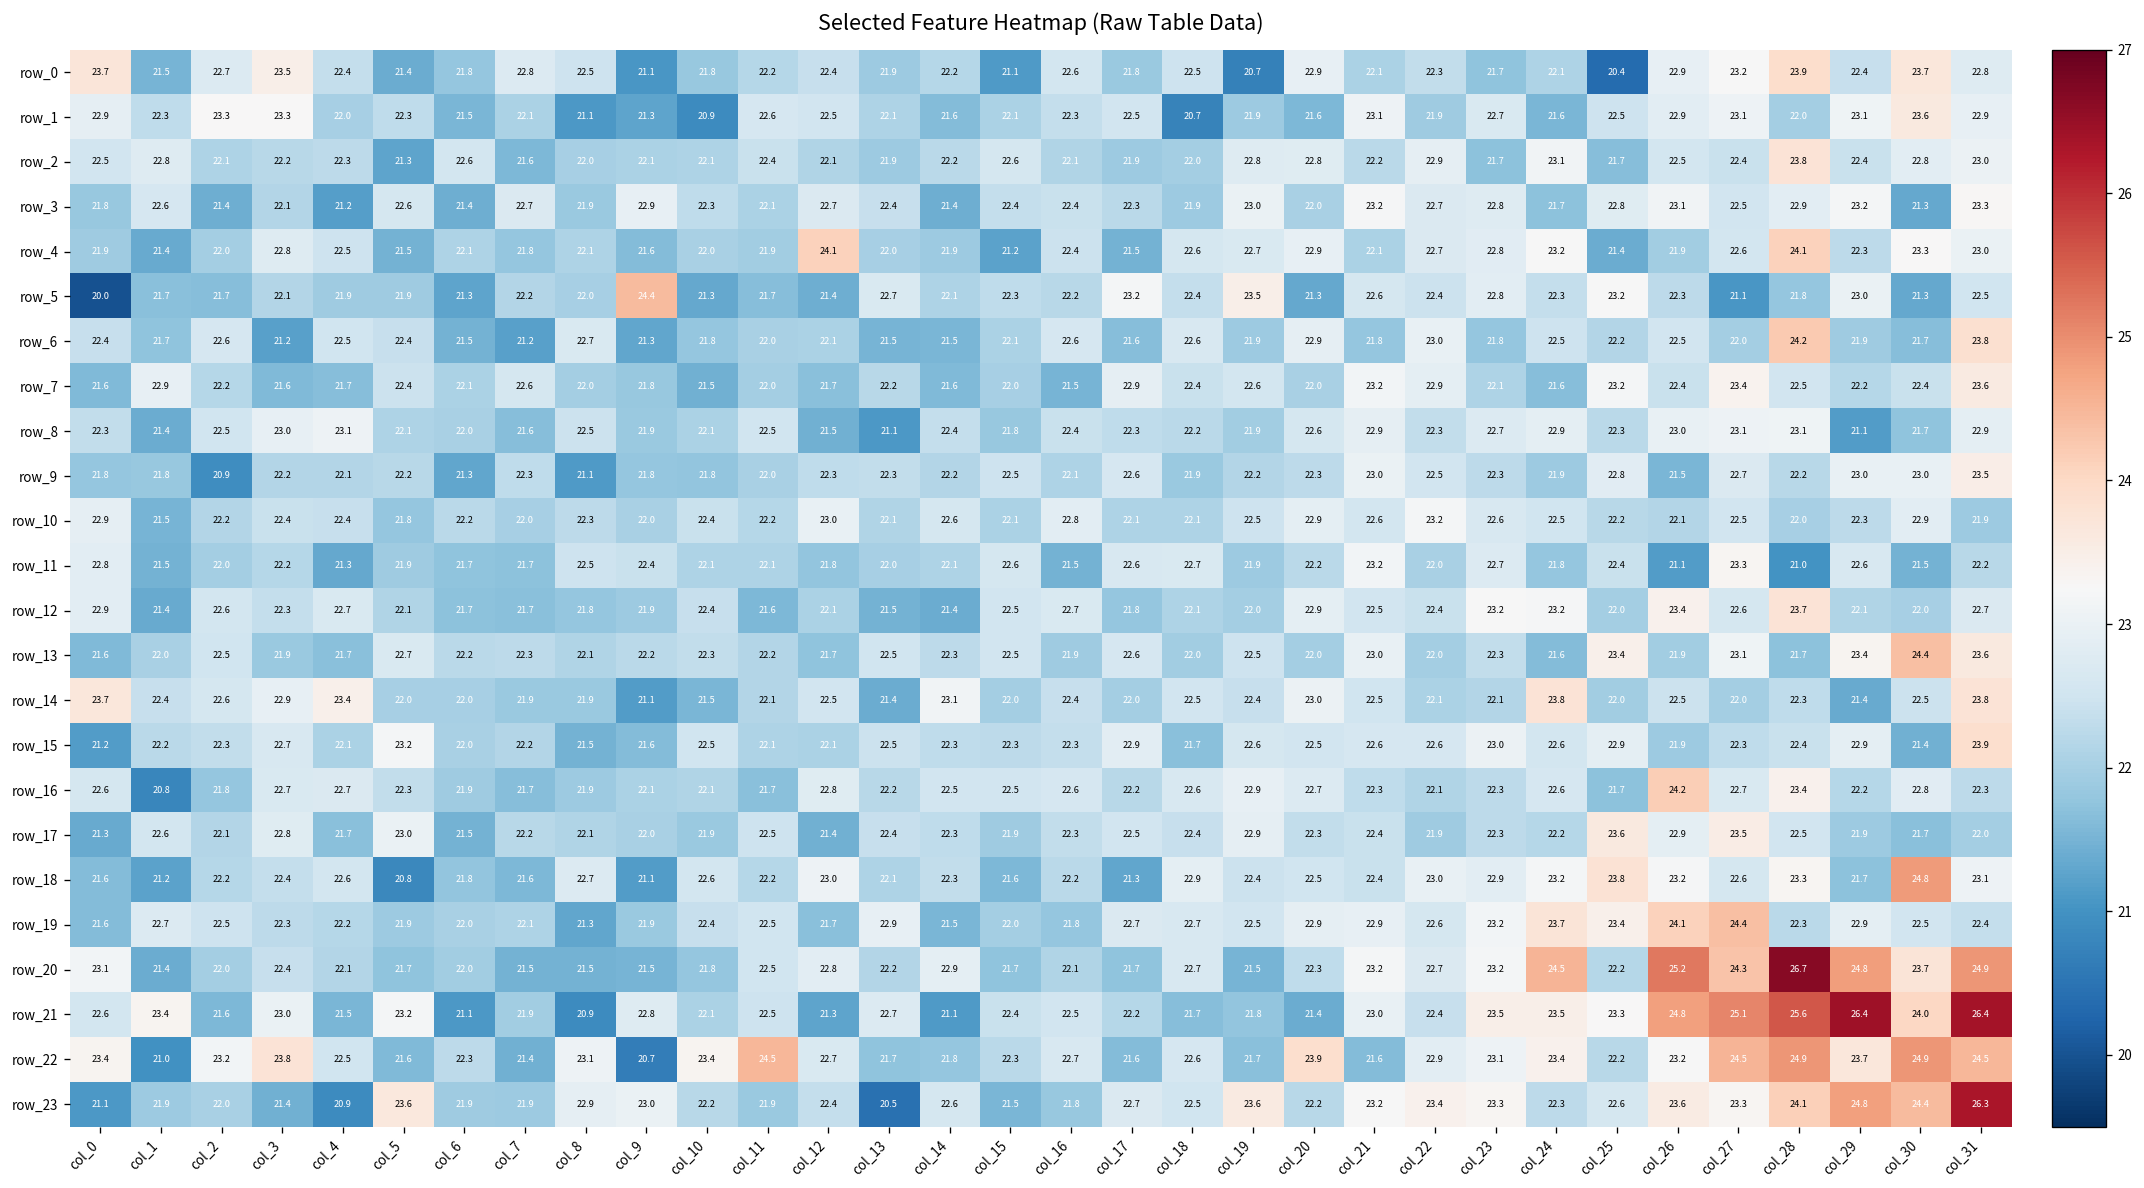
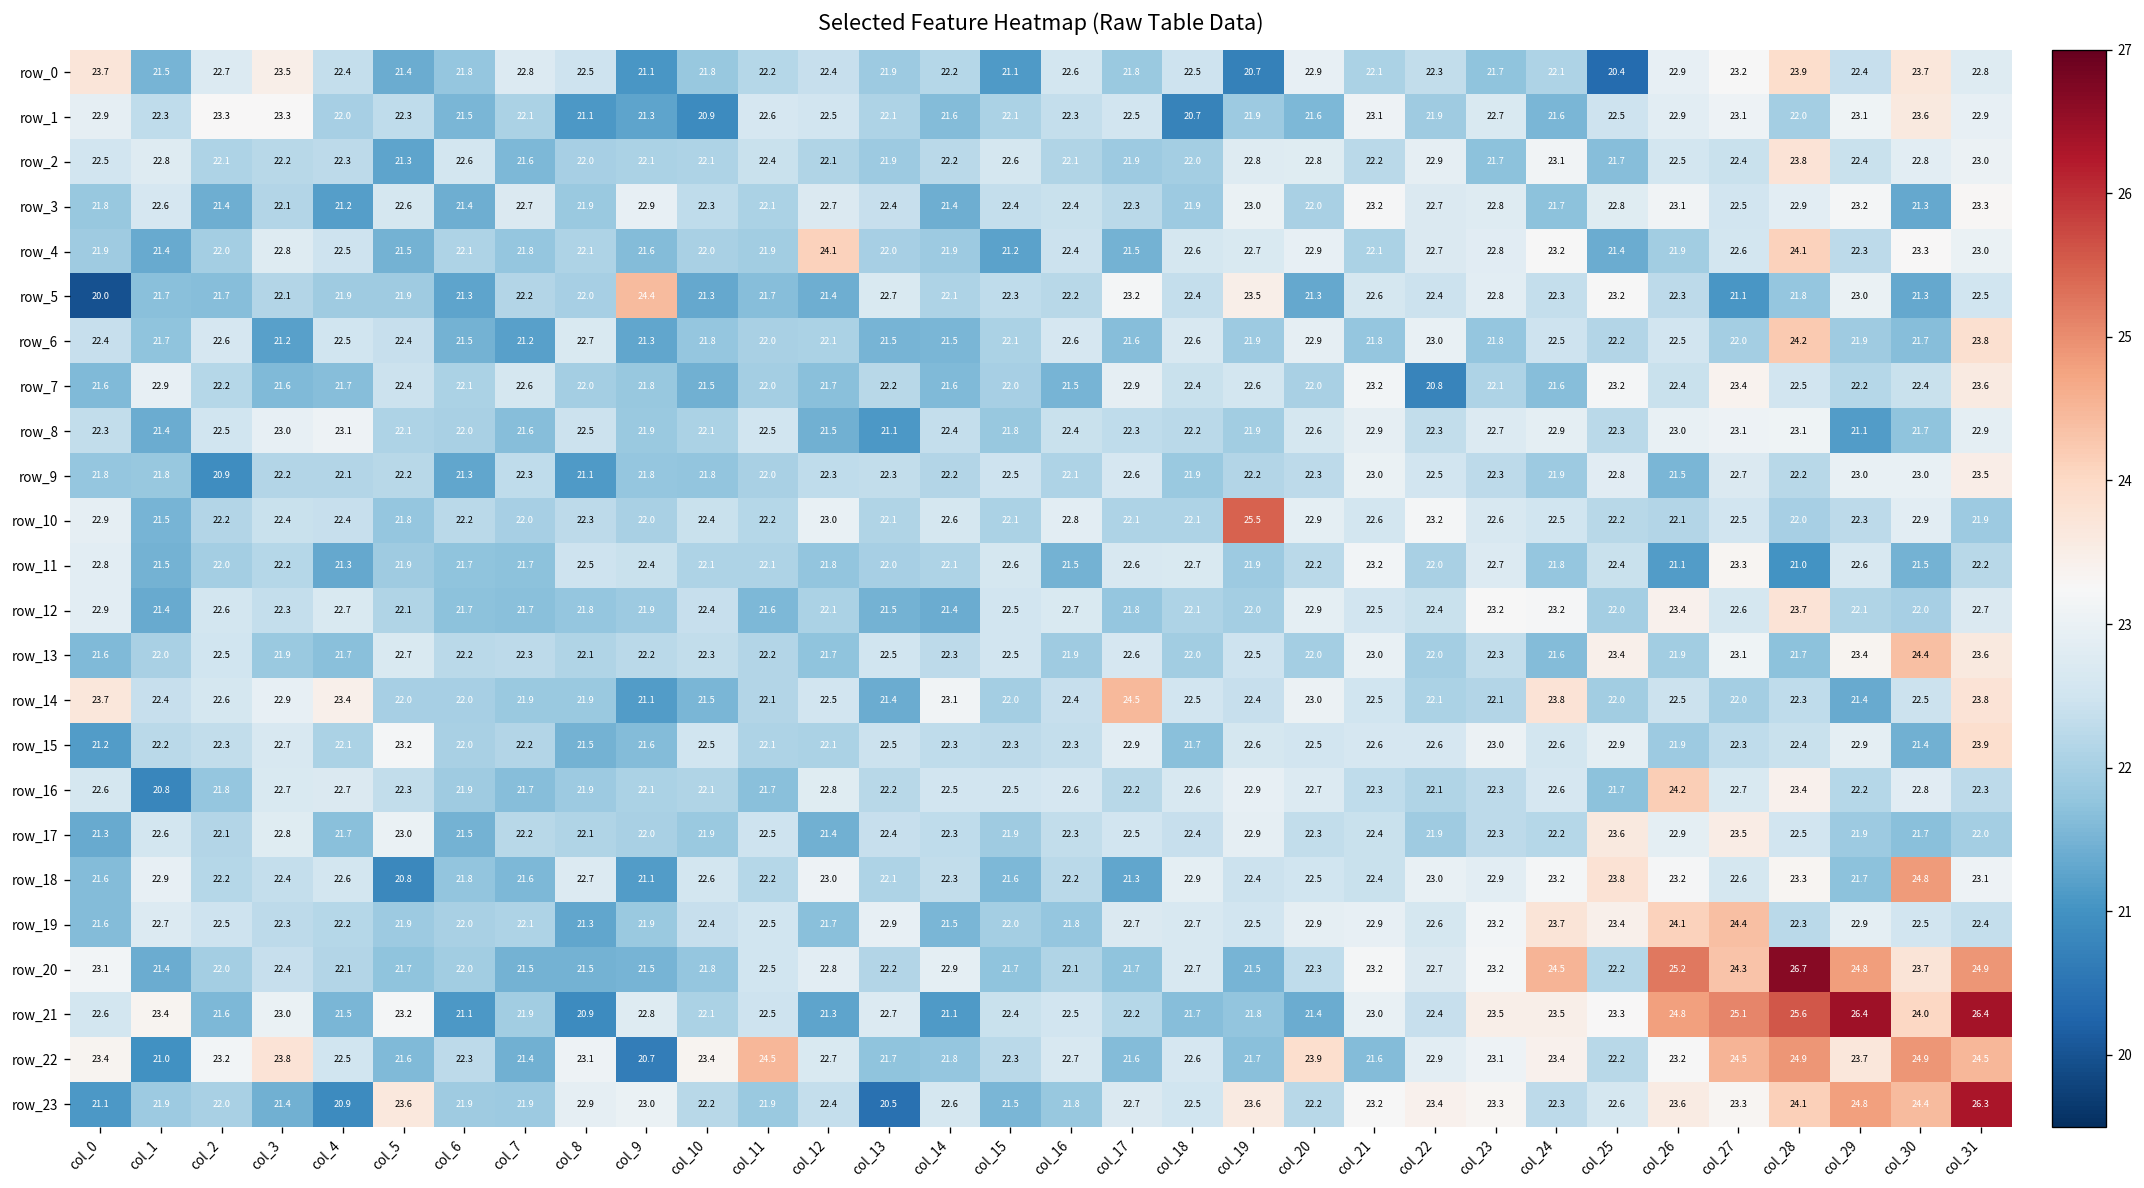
  {
    "row_7": {
      "col_0": 21.6,
      "col_1": 22.9,
      "col_2": 22.2,
      "col_3": 21.6,
      "col_4": 21.7,
      "col_5": 22.4,
      "col_6": 22.1,
      "col_7": 22.6,
      "col_8": 22.0,
      "col_9": 21.8,
      "col_10": 21.5,
      "col_11": 22.0,
      "col_12": 21.7,
      "col_13": 22.2,
      "col_14": 21.6,
      "col_15": 22.0,
      "col_16": 21.5,
      "col_17": 22.9,
      "col_18": 22.4,
      "col_19": 22.6,
      "col_20": 22.0,
      "col_21": 23.2,
-     "col_22": 22.9,
+     "col_22": 20.8,
      "col_23": 22.1,
      "col_24": 21.6,
      "col_25": 23.2,
      "col_26": 22.4,
      "col_27": 23.4,
      "col_28": 22.5,
      "col_29": 22.2,
      "col_30": 22.4,
      "col_31": 23.6
    },
    "row_10": {
      "col_0": 22.9,
      "col_1": 21.5,
      "col_2": 22.2,
      "col_3": 22.4,
      "col_4": 22.4,
      "col_5": 21.8,
      "col_6": 22.2,
      "col_7": 22.0,
      "col_8": 22.3,
      "col_9": 22.0,
      "col_10": 22.4,
      "col_11": 22.2,
      "col_12": 23.0,
      "col_13": 22.1,
      "col_14": 22.6,
      "col_15": 22.1,
      "col_16": 22.8,
      "col_17": 22.1,
      "col_18": 22.1,
-     "col_19": 22.5,
+     "col_19": 25.5,
      "col_20": 22.9,
      "col_21": 22.6,
      "col_22": 23.2,
      "col_23": 22.6,
      "col_24": 22.5,
      "col_25": 22.2,
      "col_26": 22.1,
      "col_27": 22.5,
      "col_28": 22.0,
      "col_29": 22.3,
      "col_30": 22.9,
      "col_31": 21.9
    },
    "row_14": {
      "col_0": 23.7,
      "col_1": 22.4,
      "col_2": 22.6,
      "col_3": 22.9,
      "col_4": 23.4,
      "col_5": 22.0,
      "col_6": 22.0,
      "col_7": 21.9,
      "col_8": 21.9,
      "col_9": 21.1,
      "col_10": 21.5,
      "col_11": 22.1,
      "col_12": 22.5,
      "col_13": 21.4,
      "col_14": 23.1,
      "col_15": 22.0,
      "col_16": 22.4,
-     "col_17": 22.0,
+     "col_17": 24.5,
      "col_18": 22.5,
      "col_19": 22.4,
      "col_20": 23.0,
      "col_21": 22.5,
      "col_22": 22.1,
      "col_23": 22.1,
      "col_24": 23.8,
      "col_25": 22.0,
      "col_26": 22.5,
      "col_27": 22.0,
      "col_28": 22.3,
      "col_29": 21.4,
      "col_30": 22.5,
      "col_31": 23.8
    },
    "row_18": {
      "col_0": 21.6,
-     "col_1": 21.2,
+     "col_1": 22.9,
      "col_2": 22.2,
      "col_3": 22.4,
      "col_4": 22.6,
      "col_5": 20.8,
      "col_6": 21.8,
      "col_7": 21.6,
      "col_8": 22.7,
      "col_9": 21.1,
      "col_10": 22.6,
      "col_11": 22.2,
      "col_12": 23.0,
      "col_13": 22.1,
      "col_14": 22.3,
      "col_15": 21.6,
      "col_16": 22.2,
      "col_17": 21.3,
      "col_18": 22.9,
      "col_19": 22.4,
      "col_20": 22.5,
      "col_21": 22.4,
      "col_22": 23.0,
      "col_23": 22.9,
      "col_24": 23.2,
      "col_25": 23.8,
      "col_26": 23.2,
      "col_27": 22.6,
      "col_28": 23.3,
      "col_29": 21.7,
      "col_30": 24.8,
      "col_31": 23.1
    }
  }
